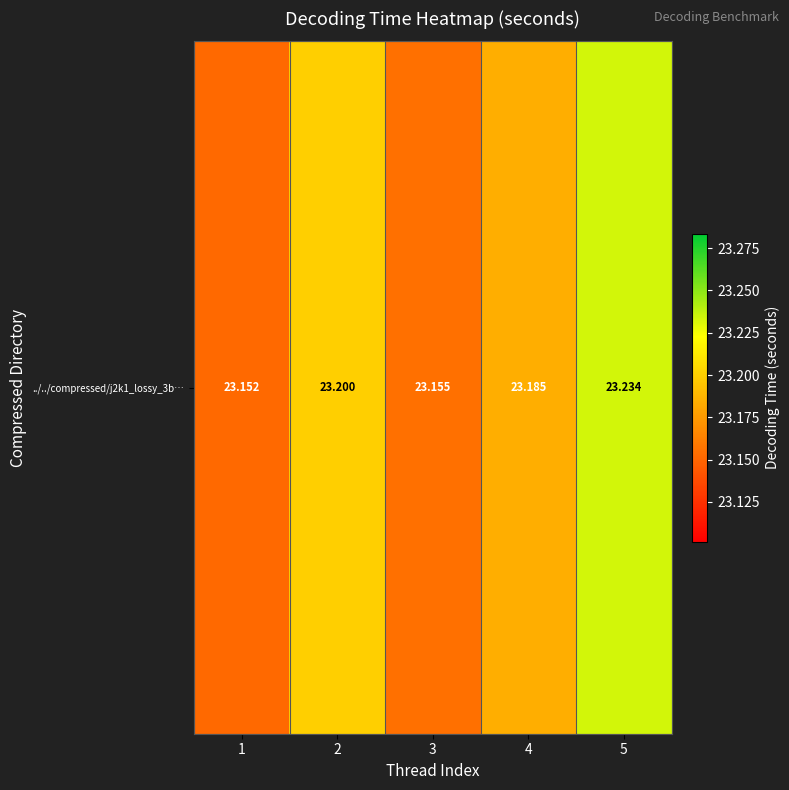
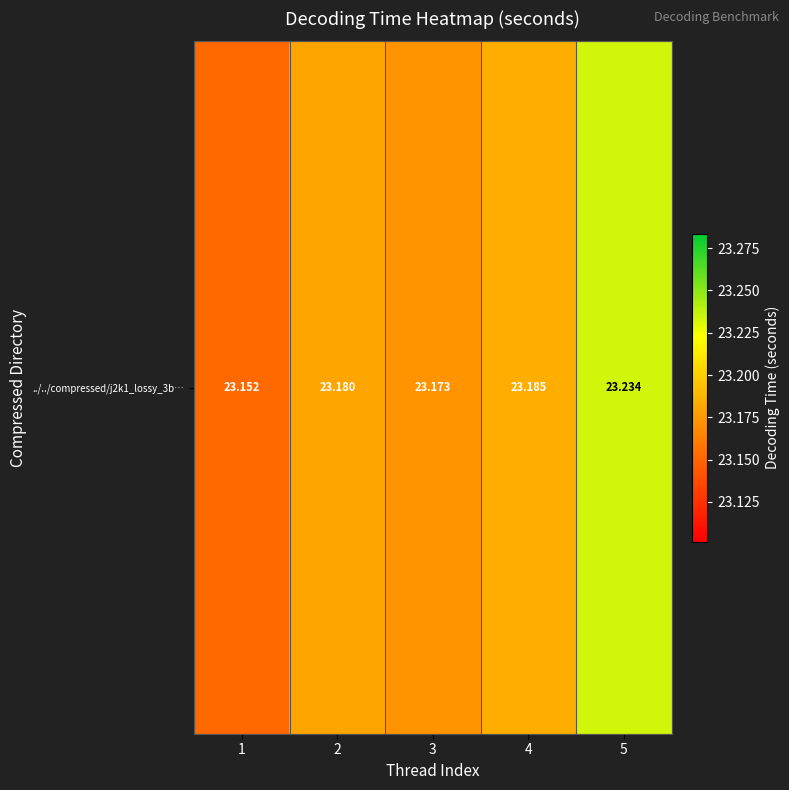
  {
    "../../compressed/j2k1_lossy_3b…": {
      "1": 23.152,
-     "2": 23.200,
-     "3": 23.155,
+     "2": 23.180,
+     "3": 23.173,
      "4": 23.185,
      "5": 23.234
    }
  }
